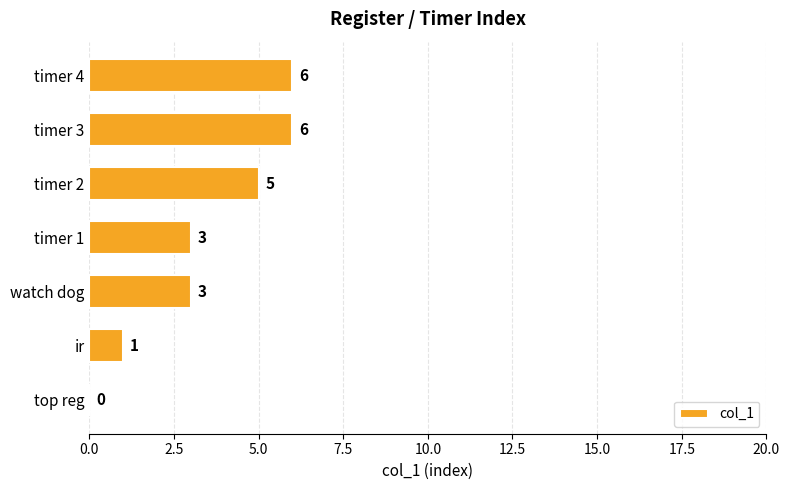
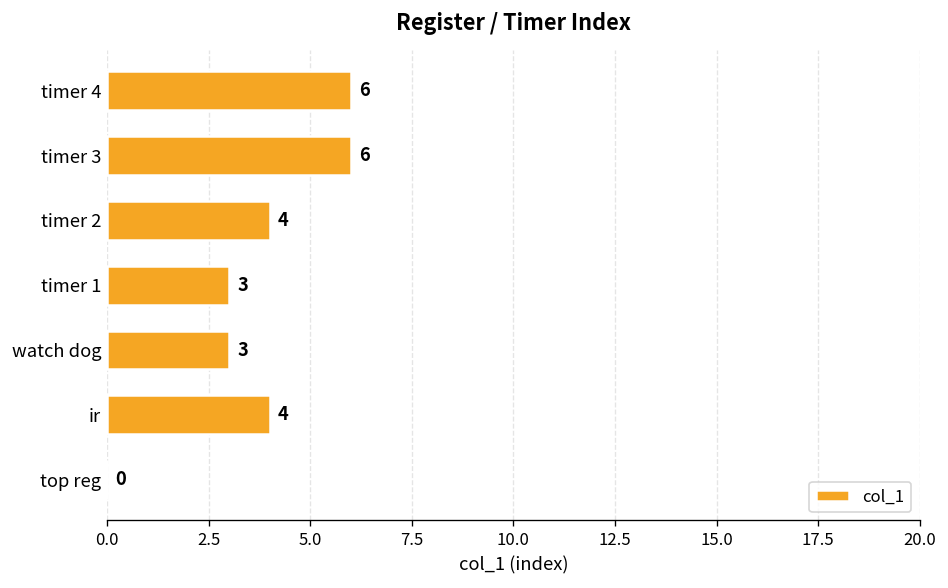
  {
    "timer 4": 6,
    "timer 3": 6,
-   "timer 2": 5,
+   "timer 2": 4,
    "timer 1": 3,
    "watch dog": 3,
-   "ir": 1,
+   "ir": 4,
    "top reg": 0
  }
